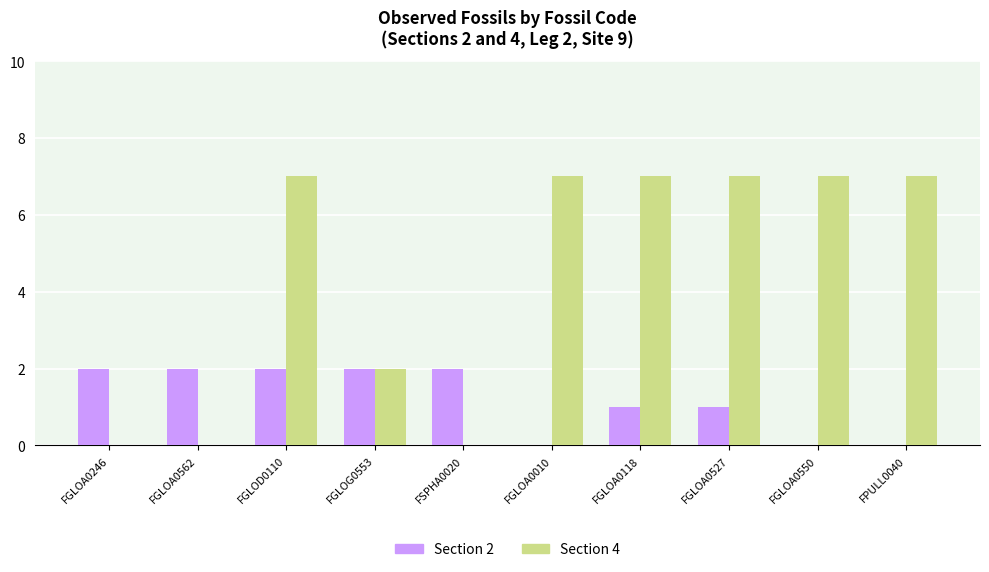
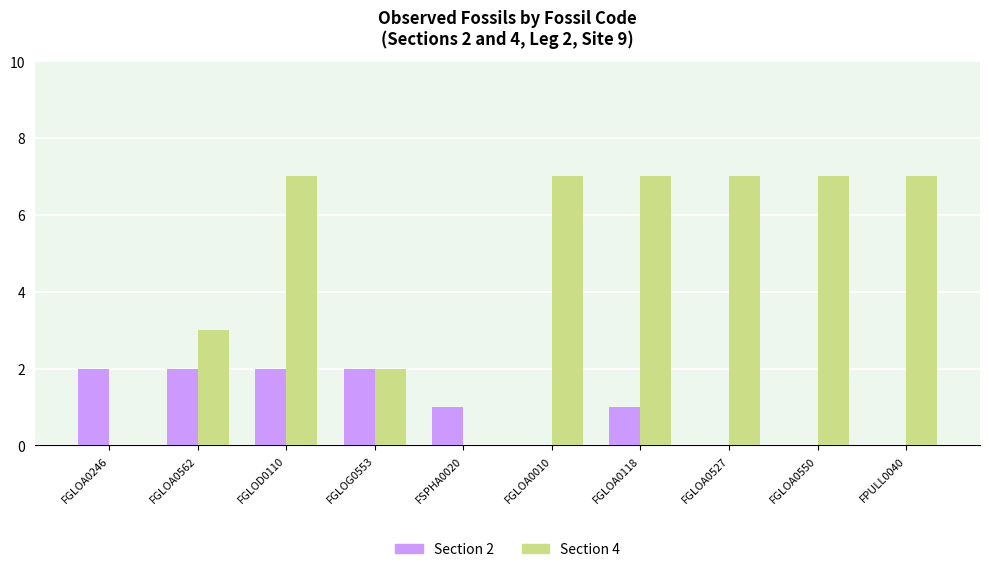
  {
    "Section 2": {
      "FGLOA0246": 2,
      "FGLOA0562": 2,
      "FGLOD0110": 2,
      "FGLOG0553": 2,
-     "FSPHA0020": 2,
+     "FSPHA0020": 1,
      "FGLOA0010": 0,
      "FGLOA0118": 1,
-     "FGLOA0527": 1,
+     "FGLOA0527": 0,
      "FGLOA0550": 0,
      "FPULL0040": 0
    },
    "Section 4": {
      "FGLOA0246": 0,
-     "FGLOA0562": 0,
+     "FGLOA0562": 3,
      "FGLOD0110": 7,
      "FGLOG0553": 2,
      "FSPHA0020": 0,
      "FGLOA0010": 7,
      "FGLOA0118": 7,
      "FGLOA0527": 7,
      "FGLOA0550": 7,
      "FPULL0040": 7
    }
  }
